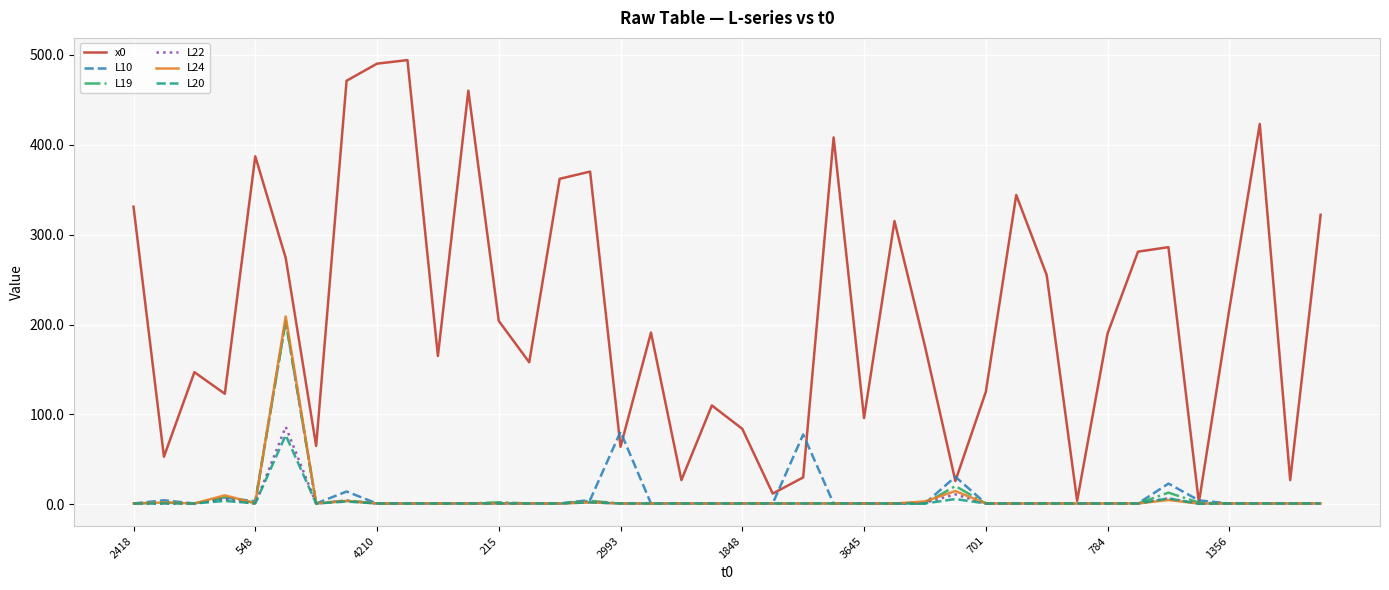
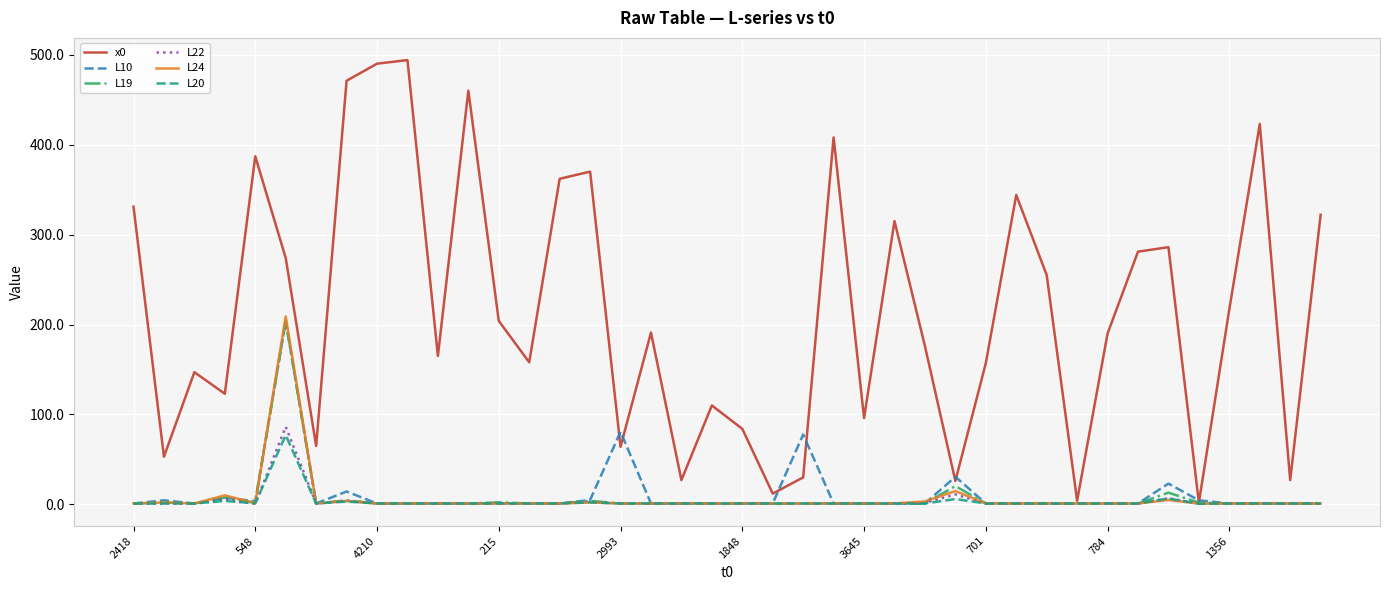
  {
    "x0": {
      "2418": 330,
      "548": 390,
      "4210": 490,
      "215": 200,
      "2993": 60,
      "1848": 80,
      "3645": 100,
-     "701": 130,
+     "701": 160,
      "784": 190,
      "1356": 220
    },
    "L10": {
      "2993": 80
    }
  }
